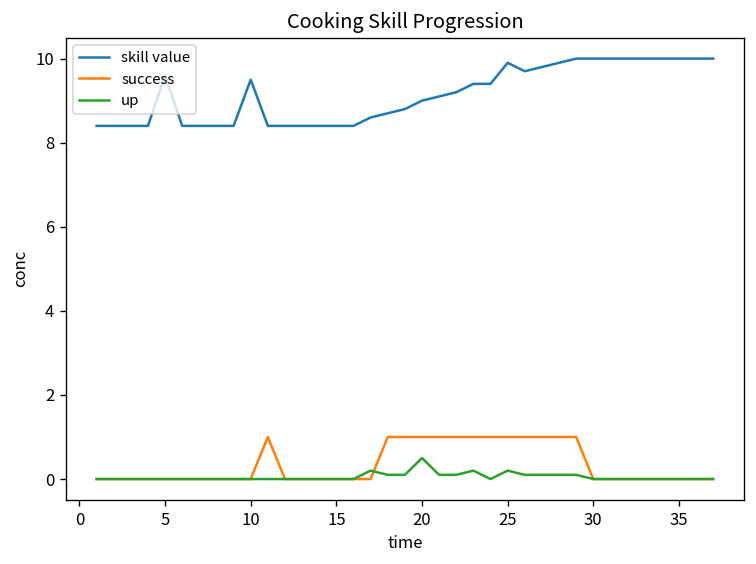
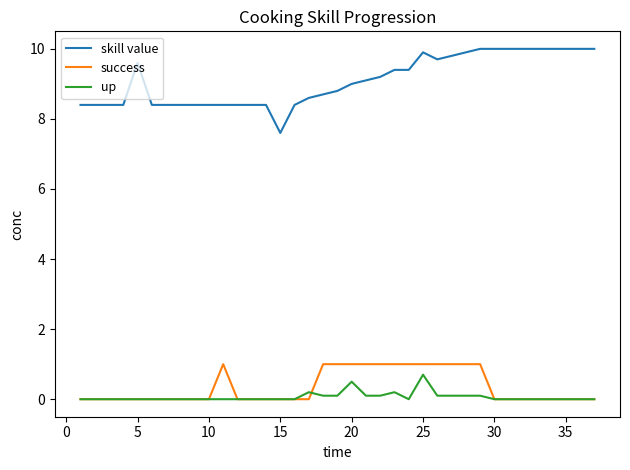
  {
    "skill value": {
-     "10": 9.5,
-     "15": 8.4,
+     "10": 8.4,
+     "15": 7.6,
      "20": 9.0,
      "25": 9.9,
      "30": 10.0,
      "35": 10.0
    },
    "success": {
      "20": 1.0,
      "25": 1.0
    },
    "up": {
      "20": 0.5,
-     "25": 0.2
+     "25": 0.7
    }
  }
